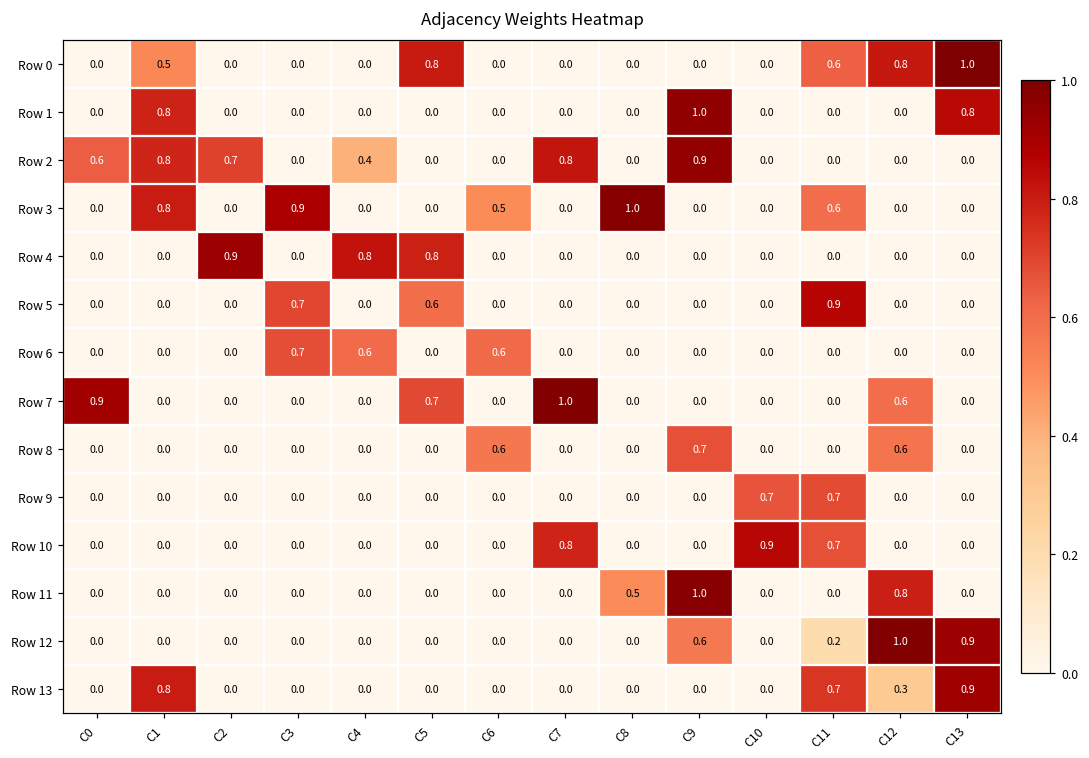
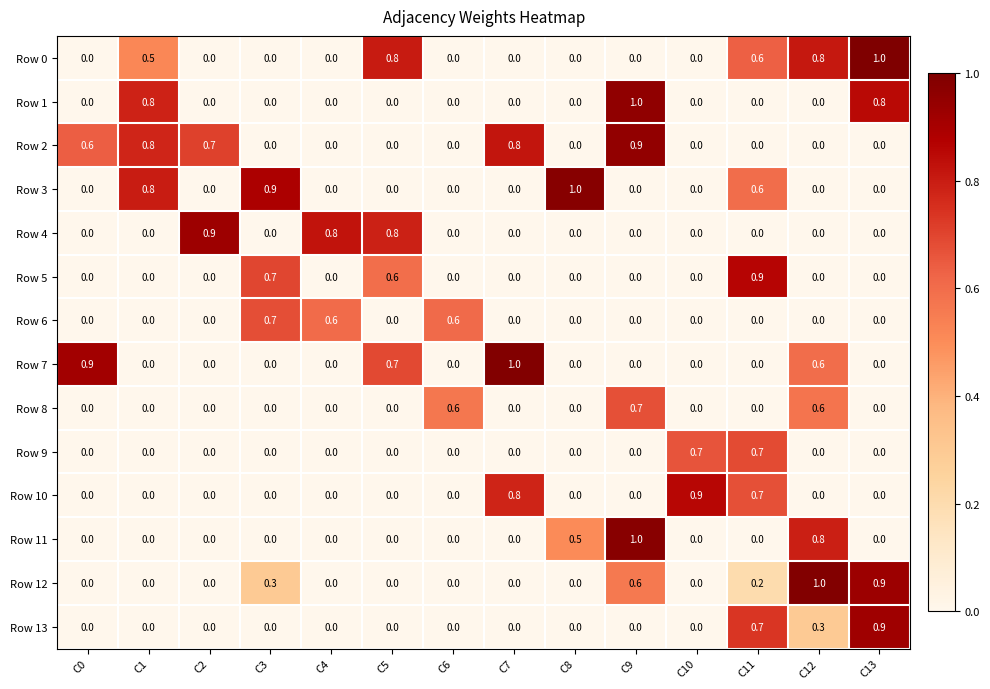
  {
    "Row 0": {
      "C0": 0.0,
      "C1": 0.5,
      "C2": 0.0,
      "C3": 0.0,
      "C4": 0.0,
      "C5": 0.8,
      "C6": 0.0,
      "C7": 0.0,
      "C8": 0.0,
      "C9": 0.0,
      "C10": 0.0,
      "C11": 0.6,
      "C12": 0.8,
      "C13": 1.0
    },
    "Row 1": {
      "C0": 0.0,
      "C1": 0.8,
      "C2": 0.0,
      "C3": 0.0,
      "C4": 0.0,
      "C5": 0.0,
      "C6": 0.0,
      "C7": 0.0,
      "C8": 0.0,
      "C9": 1.0,
      "C10": 0.0,
      "C11": 0.0,
      "C12": 0.0,
      "C13": 0.8
    },
    "Row 2": {
      "C0": 0.6,
      "C1": 0.8,
      "C2": 0.7,
      "C3": 0.0,
-     "C4": 0.4,
+     "C4": 0.0,
      "C5": 0.0,
      "C6": 0.0,
      "C7": 0.8,
      "C8": 0.0,
      "C9": 0.9,
      "C10": 0.0,
      "C11": 0.0,
      "C12": 0.0,
      "C13": 0.0
    },
    "Row 3": {
      "C0": 0.0,
      "C1": 0.8,
      "C2": 0.0,
      "C3": 0.9,
      "C4": 0.0,
      "C5": 0.0,
-     "C6": 0.5,
+     "C6": 0.0,
      "C7": 0.0,
      "C8": 1.0,
      "C9": 0.0,
      "C10": 0.0,
      "C11": 0.6,
      "C12": 0.0,
      "C13": 0.0
    },
    "Row 4": {
      "C0": 0.0,
      "C1": 0.0,
      "C2": 0.9,
      "C3": 0.0,
      "C4": 0.8,
      "C5": 0.8,
      "C6": 0.0,
      "C7": 0.0,
      "C8": 0.0,
      "C9": 0.0,
      "C10": 0.0,
      "C11": 0.0,
      "C12": 0.0,
      "C13": 0.0
    },
    "Row 5": {
      "C0": 0.0,
      "C1": 0.0,
      "C2": 0.0,
      "C3": 0.7,
      "C4": 0.0,
      "C5": 0.6,
      "C6": 0.0,
      "C7": 0.0,
      "C8": 0.0,
      "C9": 0.0,
      "C10": 0.0,
      "C11": 0.9,
      "C12": 0.0,
      "C13": 0.0
    },
    "Row 6": {
      "C0": 0.0,
      "C1": 0.0,
      "C2": 0.0,
      "C3": 0.7,
      "C4": 0.6,
      "C5": 0.0,
      "C6": 0.6,
      "C7": 0.0,
      "C8": 0.0,
      "C9": 0.0,
      "C10": 0.0,
      "C11": 0.0,
      "C12": 0.0,
      "C13": 0.0
    },
    "Row 7": {
      "C0": 0.9,
      "C1": 0.0,
      "C2": 0.0,
      "C3": 0.0,
      "C4": 0.0,
      "C5": 0.7,
      "C6": 0.0,
      "C7": 1.0,
      "C8": 0.0,
      "C9": 0.0,
      "C10": 0.0,
      "C11": 0.0,
      "C12": 0.6,
      "C13": 0.0
    },
    "Row 8": {
      "C0": 0.0,
      "C1": 0.0,
      "C2": 0.0,
      "C3": 0.0,
      "C4": 0.0,
      "C5": 0.0,
      "C6": 0.6,
      "C7": 0.0,
      "C8": 0.0,
      "C9": 0.7,
      "C10": 0.0,
      "C11": 0.0,
      "C12": 0.6,
      "C13": 0.0
    },
    "Row 9": {
      "C0": 0.0,
      "C1": 0.0,
      "C2": 0.0,
      "C3": 0.0,
      "C4": 0.0,
      "C5": 0.0,
      "C6": 0.0,
      "C7": 0.0,
      "C8": 0.0,
      "C9": 0.0,
      "C10": 0.7,
      "C11": 0.7,
      "C12": 0.0,
      "C13": 0.0
    },
    "Row 10": {
      "C0": 0.0,
      "C1": 0.0,
      "C2": 0.0,
      "C3": 0.0,
      "C4": 0.0,
      "C5": 0.0,
      "C6": 0.0,
      "C7": 0.8,
      "C8": 0.0,
      "C9": 0.0,
      "C10": 0.9,
      "C11": 0.7,
      "C12": 0.0,
      "C13": 0.0
    },
    "Row 11": {
      "C0": 0.0,
      "C1": 0.0,
      "C2": 0.0,
      "C3": 0.0,
      "C4": 0.0,
      "C5": 0.0,
      "C6": 0.0,
      "C7": 0.0,
      "C8": 0.5,
      "C9": 1.0,
      "C10": 0.0,
      "C11": 0.0,
      "C12": 0.8,
      "C13": 0.0
    },
    "Row 12": {
      "C0": 0.0,
      "C1": 0.0,
      "C2": 0.0,
-     "C3": 0.0,
+     "C3": 0.3,
      "C4": 0.0,
      "C5": 0.0,
      "C6": 0.0,
      "C7": 0.0,
      "C8": 0.0,
      "C9": 0.6,
      "C10": 0.0,
      "C11": 0.2,
      "C12": 1.0,
      "C13": 0.9
    },
    "Row 13": {
      "C0": 0.0,
-     "C1": 0.8,
+     "C1": 0.0,
      "C2": 0.0,
      "C3": 0.0,
      "C4": 0.0,
      "C5": 0.0,
      "C6": 0.0,
      "C7": 0.0,
      "C8": 0.0,
      "C9": 0.0,
      "C10": 0.0,
      "C11": 0.7,
      "C12": 0.3,
      "C13": 0.9
    }
  }
